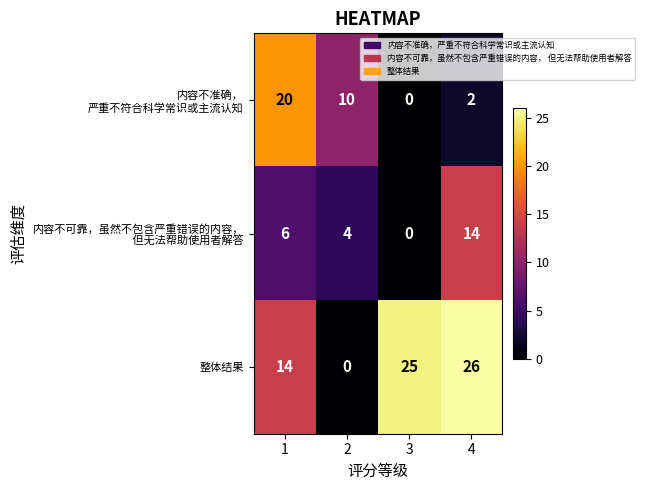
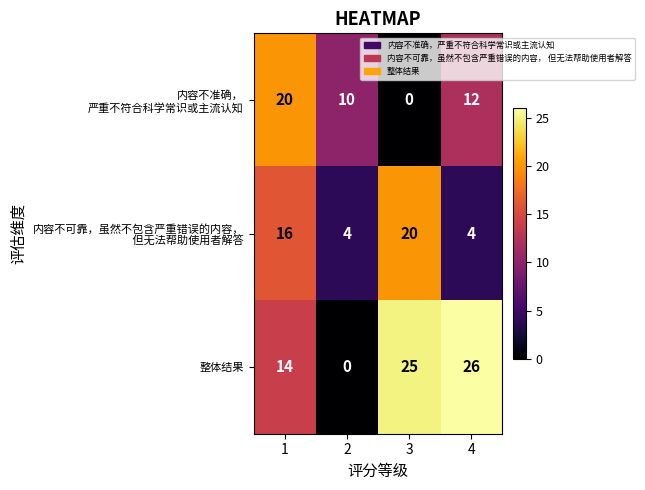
  {
    "内容不准确， 严重不符合科学常识或主流认知": {
      "1": 20,
      "2": 10,
      "3": 0,
-     "4": 2
+     "4": 12
    },
    "内容不可靠，虽然不包含严重错误的内容， 但无法帮助使用者解答": {
-     "1": 6,
+     "1": 16,
      "2": 4,
-     "3": 0,
-     "4": 14
+     "3": 20,
+     "4": 4
    },
    "整体结果": {
      "1": 14,
      "2": 0,
      "3": 25,
      "4": 26
    }
  }
